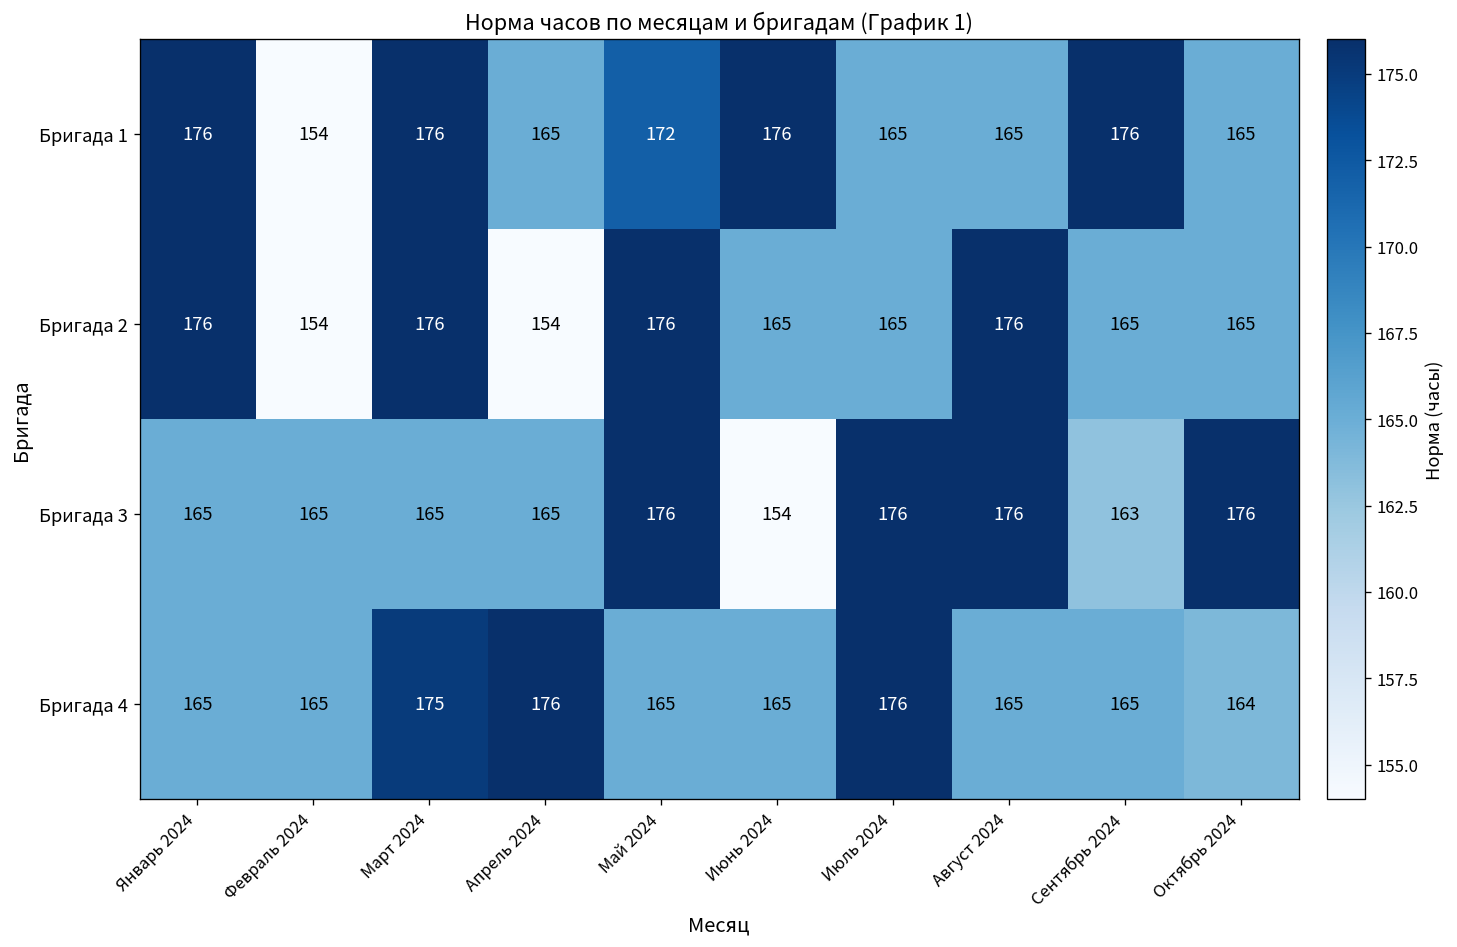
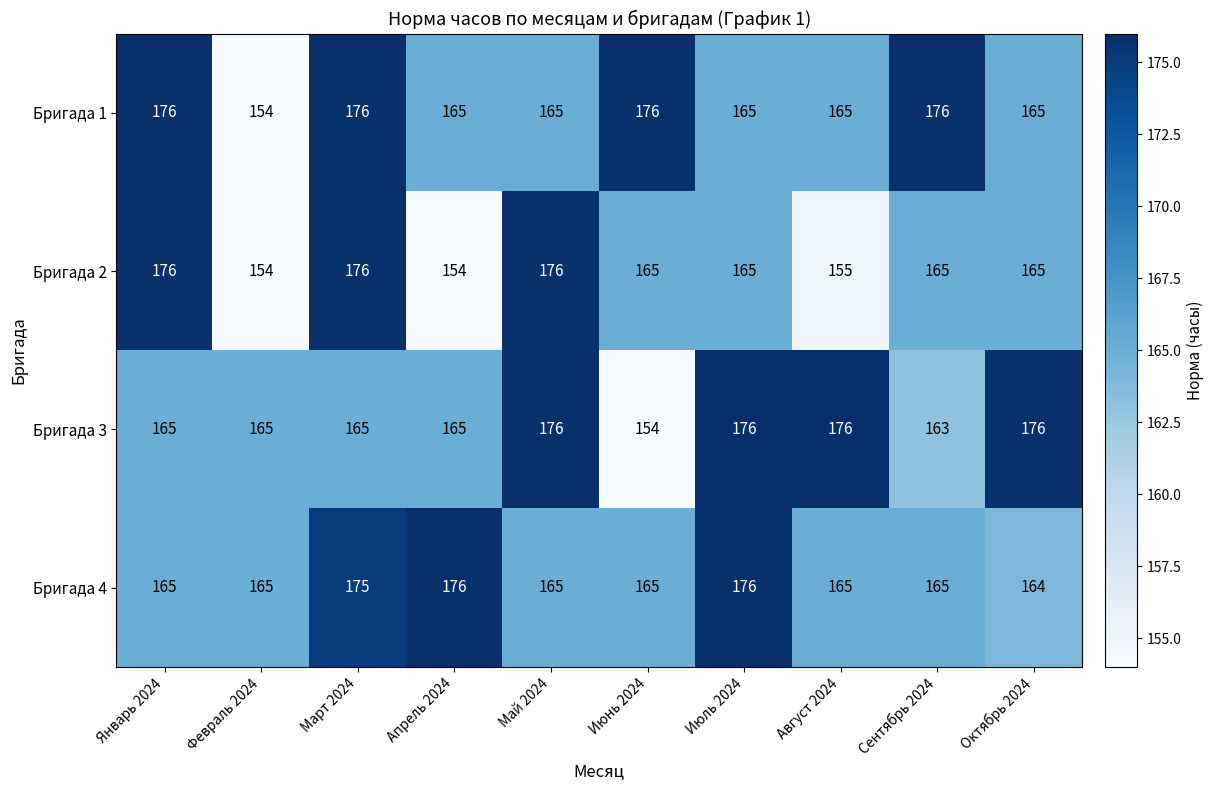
  {
    "Бригада 1": {
      "Январь 2024": 176,
      "Февраль 2024": 154,
      "Март 2024": 176,
      "Апрель 2024": 165,
-     "Май 2024": 172,
+     "Май 2024": 165,
      "Июнь 2024": 176,
      "Июль 2024": 165,
      "Август 2024": 165,
      "Сентябрь 2024": 176,
      "Октябрь 2024": 165
    },
    "Бригада 2": {
      "Январь 2024": 176,
      "Февраль 2024": 154,
      "Март 2024": 176,
      "Апрель 2024": 154,
      "Май 2024": 176,
      "Июнь 2024": 165,
      "Июль 2024": 165,
-     "Август 2024": 176,
+     "Август 2024": 155,
      "Сентябрь 2024": 165,
      "Октябрь 2024": 165
    },
    "Бригада 3": {
      "Январь 2024": 165,
      "Февраль 2024": 165,
      "Март 2024": 165,
      "Апрель 2024": 165,
      "Май 2024": 176,
      "Июнь 2024": 154,
      "Июль 2024": 176,
      "Август 2024": 176,
      "Сентябрь 2024": 163,
      "Октябрь 2024": 176
    },
    "Бригада 4": {
      "Январь 2024": 165,
      "Февраль 2024": 165,
      "Март 2024": 175,
      "Апрель 2024": 176,
      "Май 2024": 165,
      "Июнь 2024": 165,
      "Июль 2024": 176,
      "Август 2024": 165,
      "Сентябрь 2024": 165,
      "Октябрь 2024": 164
    }
  }
